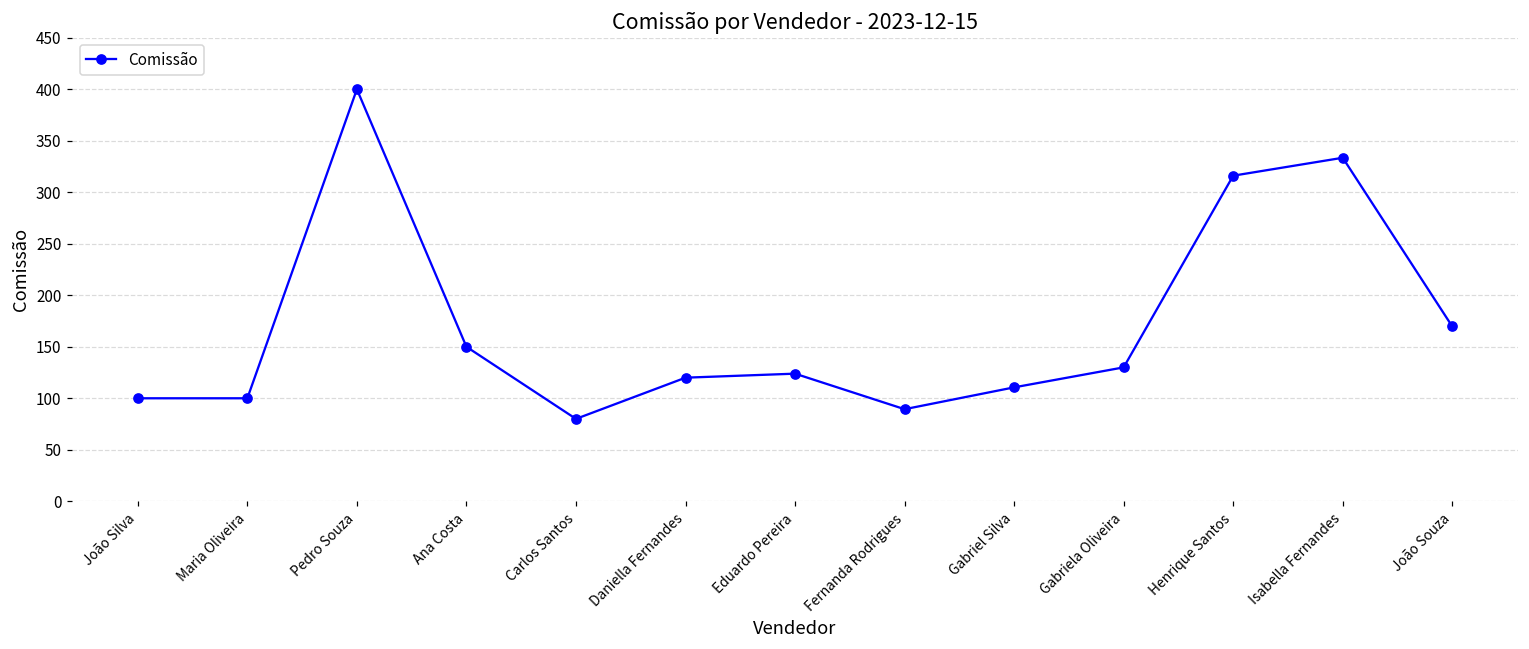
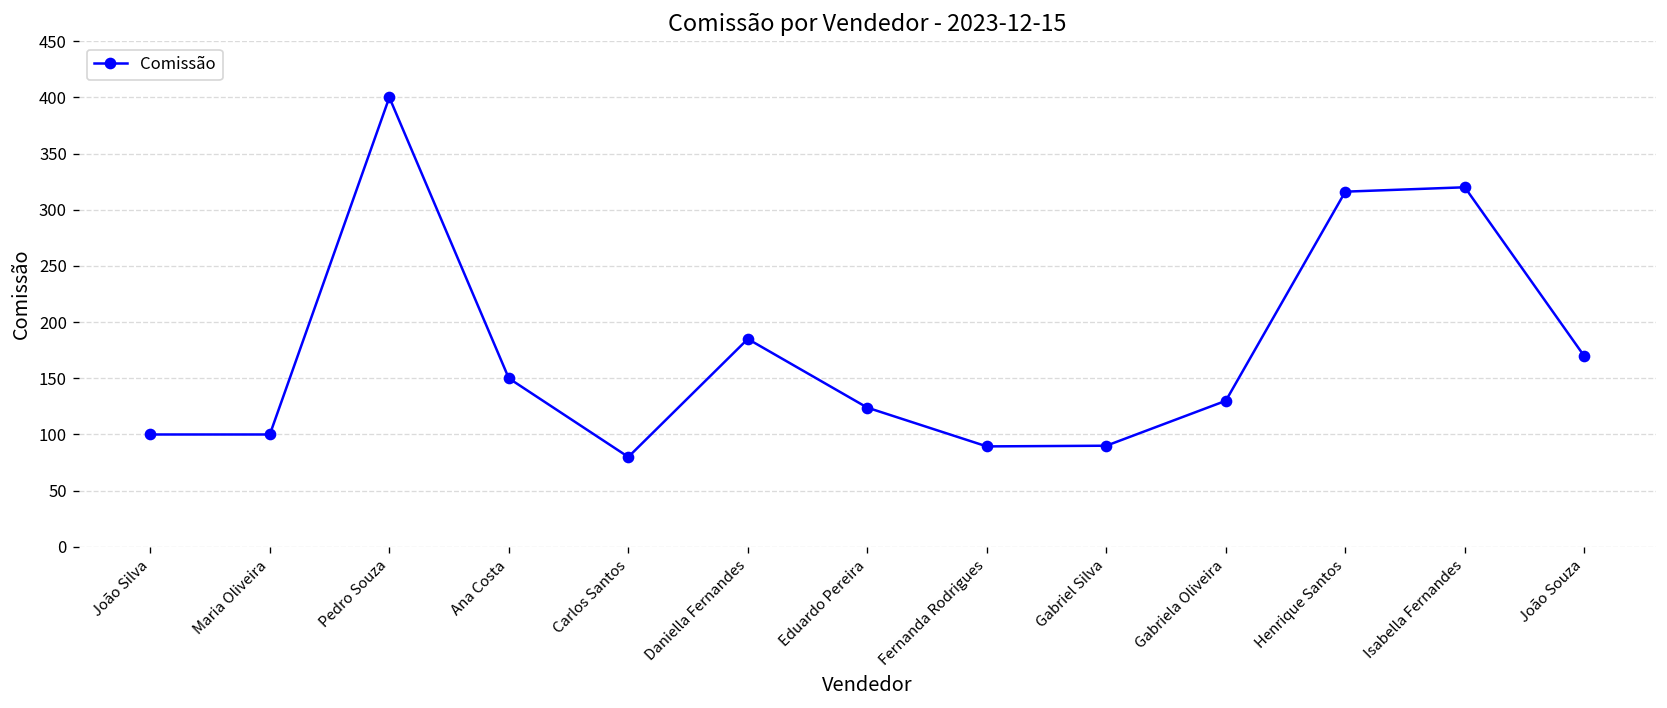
  {
    "João Silva": 100,
    "Maria Oliveira": 100,
    "Pedro Souza": 400,
    "Ana Costa": 150,
    "Carlos Santos": 80,
-   "Daniella Fernandes": 120,
+   "Daniella Fernandes": 190,
    "Eduardo Pereira": 120,
    "Fernanda Rodrigues": 90,
-   "Gabriel Silva": 110,
+   "Gabriel Silva": 90,
    "Gabriela Oliveira": 130,
    "Henrique Santos": 320,
-   "Isabella Fernandes": 330,
+   "Isabella Fernandes": 320,
    "João Souza": 170
  }
